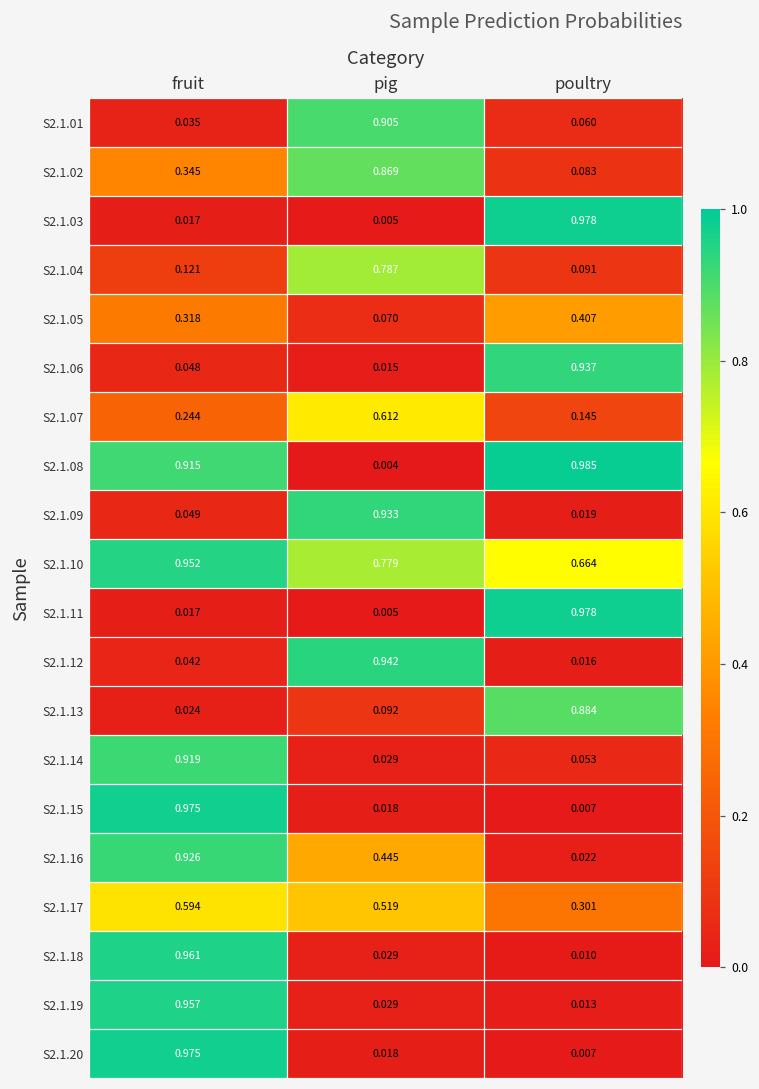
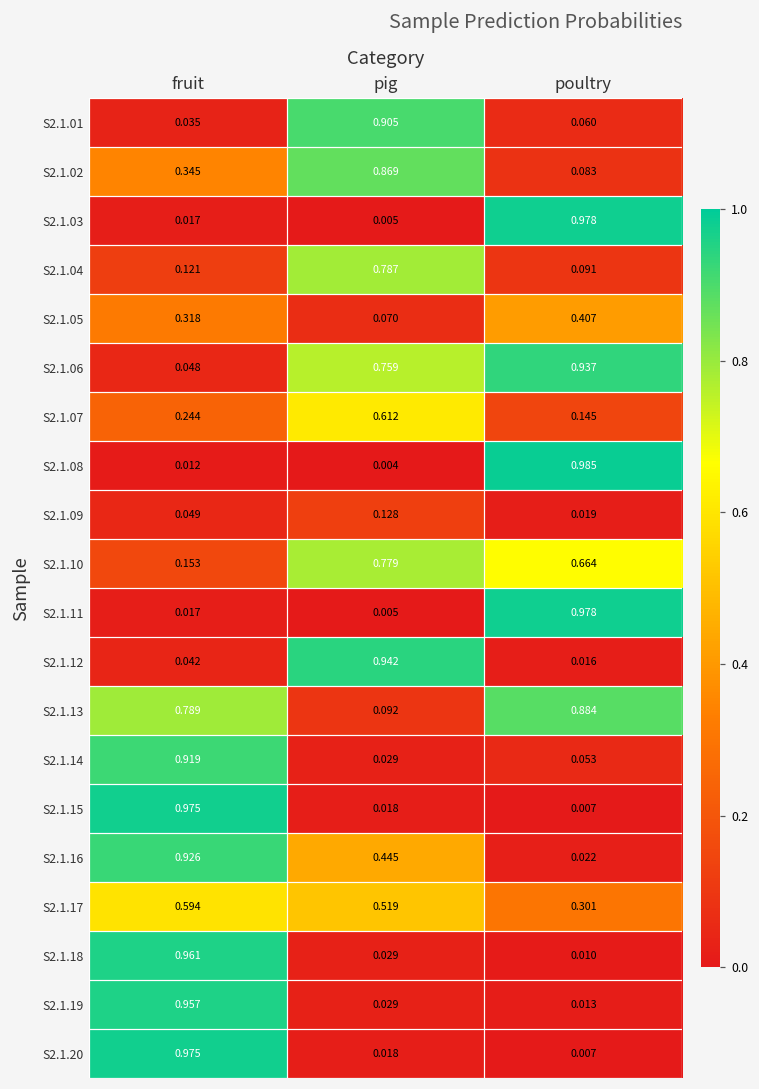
  {
    "S2.1.01": {
      "fruit": 0.035,
      "pig": 0.905,
      "poultry": 0.060
    },
    "S2.1.02": {
      "fruit": 0.345,
      "pig": 0.869,
      "poultry": 0.083
    },
    "S2.1.03": {
      "fruit": 0.017,
      "pig": 0.005,
      "poultry": 0.978
    },
    "S2.1.04": {
      "fruit": 0.121,
      "pig": 0.787,
      "poultry": 0.091
    },
    "S2.1.05": {
      "fruit": 0.318,
      "pig": 0.070,
      "poultry": 0.407
    },
    "S2.1.06": {
      "fruit": 0.048,
-     "pig": 0.015,
+     "pig": 0.759,
      "poultry": 0.937
    },
    "S2.1.07": {
      "fruit": 0.244,
      "pig": 0.612,
      "poultry": 0.145
    },
    "S2.1.08": {
-     "fruit": 0.915,
+     "fruit": 0.012,
      "pig": 0.004,
      "poultry": 0.985
    },
    "S2.1.09": {
      "fruit": 0.049,
-     "pig": 0.933,
+     "pig": 0.128,
      "poultry": 0.019
    },
    "S2.1.10": {
-     "fruit": 0.952,
+     "fruit": 0.153,
      "pig": 0.779,
      "poultry": 0.664
    },
    "S2.1.11": {
      "fruit": 0.017,
      "pig": 0.005,
      "poultry": 0.978
    },
    "S2.1.12": {
      "fruit": 0.042,
      "pig": 0.942,
      "poultry": 0.016
    },
    "S2.1.13": {
-     "fruit": 0.024,
+     "fruit": 0.789,
      "pig": 0.092,
      "poultry": 0.884
    },
    "S2.1.14": {
      "fruit": 0.919,
      "pig": 0.029,
      "poultry": 0.053
    },
    "S2.1.15": {
      "fruit": 0.975,
      "pig": 0.018,
      "poultry": 0.007
    },
    "S2.1.16": {
      "fruit": 0.926,
      "pig": 0.445,
      "poultry": 0.022
    },
    "S2.1.17": {
      "fruit": 0.594,
      "pig": 0.519,
      "poultry": 0.301
    },
    "S2.1.18": {
      "fruit": 0.961,
      "pig": 0.029,
      "poultry": 0.010
    },
    "S2.1.19": {
      "fruit": 0.957,
      "pig": 0.029,
      "poultry": 0.013
    },
    "S2.1.20": {
      "fruit": 0.975,
      "pig": 0.018,
      "poultry": 0.007
    }
  }
